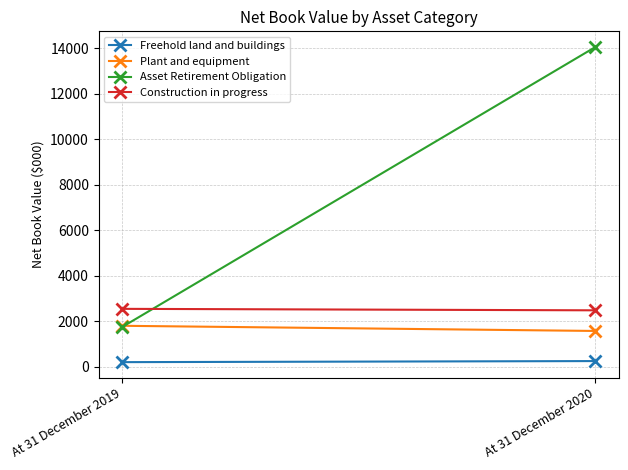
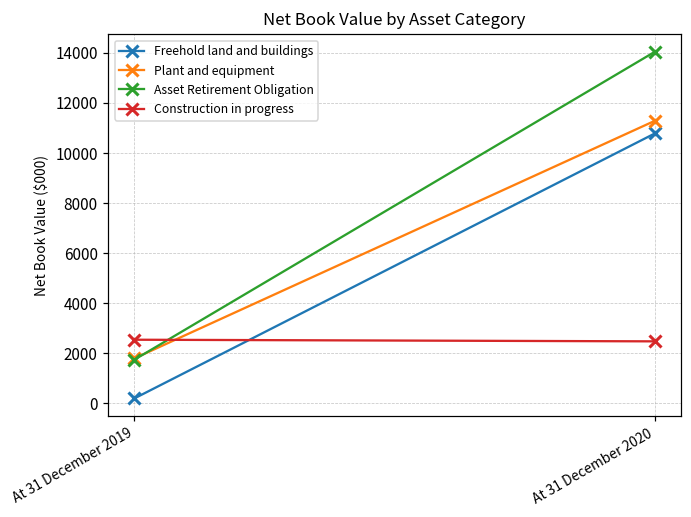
  {
    "Freehold land and buildings": {
      "At 31 December 2019": 200,
-     "At 31 December 2020": 200
+     "At 31 December 2020": 10800
    },
    "Plant and equipment": {
-     "At 31 December 2020": 1600
+     "At 31 December 2020": 11300
    },
    "Asset Retirement Obligation": {
      "At 31 December 2020": 14000
    },
    "Construction in progress": {
      "At 31 December 2019": 2500,
      "At 31 December 2020": 2500
    }
  }
